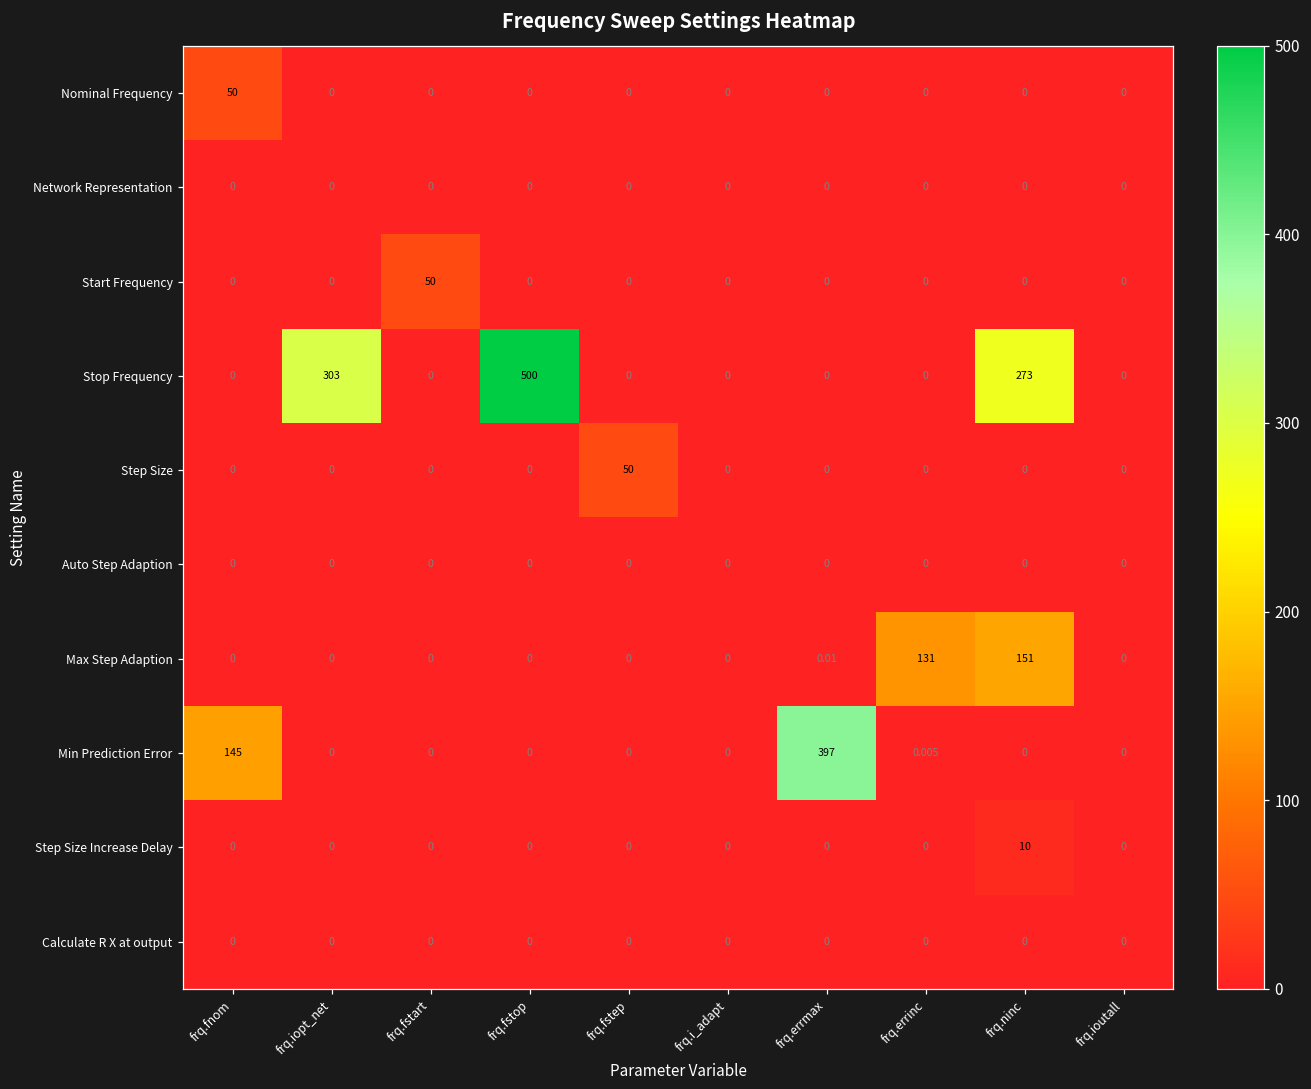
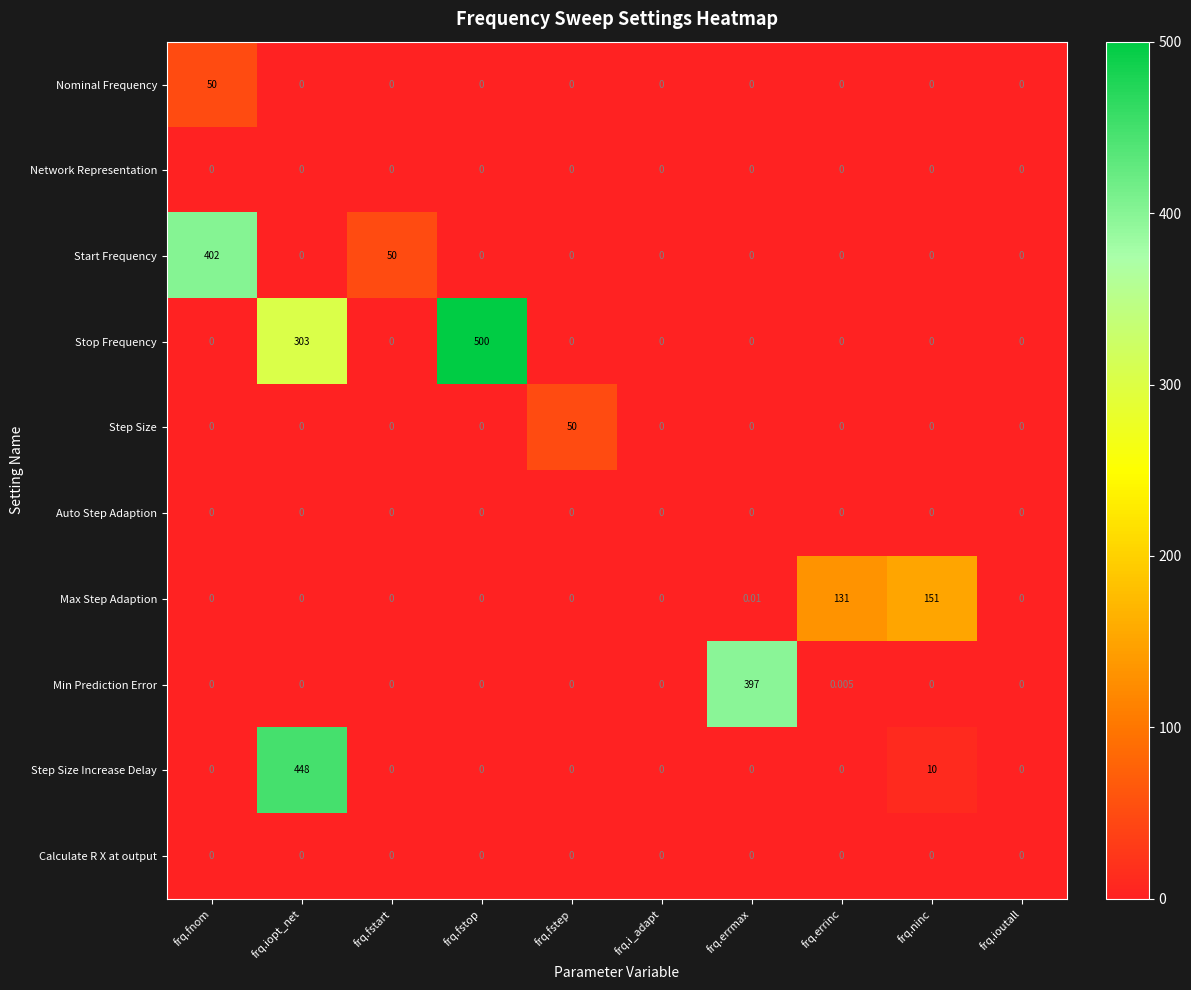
  {
    "Nominal Frequency": {
      "frq.fnom": 50,
      "frq.iopt_net": 0,
      "frq.fstart": 0,
      "frq.fstop": 0,
      "frq.fstep": 0,
      "frq.i_adapt": 0,
      "frq.errmax": 0,
      "frq.errinc": 0,
      "frq.ninc": 0,
      "frq.ioutall": 0
    },
    "Network Representation": {
      "frq.fnom": 0,
      "frq.iopt_net": 0,
      "frq.fstart": 0,
      "frq.fstop": 0,
      "frq.fstep": 0,
      "frq.i_adapt": 0,
      "frq.errmax": 0,
      "frq.errinc": 0,
      "frq.ninc": 0,
      "frq.ioutall": 0
    },
    "Start Frequency": {
-     "frq.fnom": 0,
+     "frq.fnom": 402,
      "frq.iopt_net": 0,
      "frq.fstart": 50,
      "frq.fstop": 0,
      "frq.fstep": 0,
      "frq.i_adapt": 0,
      "frq.errmax": 0,
      "frq.errinc": 0,
      "frq.ninc": 0,
      "frq.ioutall": 0
    },
    "Stop Frequency": {
      "frq.fnom": 0,
      "frq.iopt_net": 303,
      "frq.fstart": 0,
      "frq.fstop": 500,
      "frq.fstep": 0,
      "frq.i_adapt": 0,
      "frq.errmax": 0,
      "frq.errinc": 0,
-     "frq.ninc": 273,
+     "frq.ninc": 0,
      "frq.ioutall": 0
    },
    "Step Size": {
      "frq.fnom": 0,
      "frq.iopt_net": 0,
      "frq.fstart": 0,
      "frq.fstop": 0,
      "frq.fstep": 50,
      "frq.i_adapt": 0,
      "frq.errmax": 0,
      "frq.errinc": 0,
      "frq.ninc": 0,
      "frq.ioutall": 0
    },
    "Auto Step Adaption": {
      "frq.fnom": 0,
      "frq.iopt_net": 0,
      "frq.fstart": 0,
      "frq.fstop": 0,
      "frq.fstep": 0,
      "frq.i_adapt": 0,
      "frq.errmax": 0,
      "frq.errinc": 0,
      "frq.ninc": 0,
      "frq.ioutall": 0
    },
    "Max Step Adaption": {
      "frq.fnom": 0,
      "frq.iopt_net": 0,
      "frq.fstart": 0,
      "frq.fstop": 0,
      "frq.fstep": 0,
      "frq.i_adapt": 0,
      "frq.errmax": 0.01,
      "frq.errinc": 131,
      "frq.ninc": 151,
      "frq.ioutall": 0
    },
    "Min Prediction Error": {
-     "frq.fnom": 145,
+     "frq.fnom": 0,
      "frq.iopt_net": 0,
      "frq.fstart": 0,
      "frq.fstop": 0,
      "frq.fstep": 0,
      "frq.i_adapt": 0,
      "frq.errmax": 397,
      "frq.errinc": 0.005,
      "frq.ninc": 0,
      "frq.ioutall": 0
    },
    "Step Size Increase Delay": {
      "frq.fnom": 0,
-     "frq.iopt_net": 0,
+     "frq.iopt_net": 448,
      "frq.fstart": 0,
      "frq.fstop": 0,
      "frq.fstep": 0,
      "frq.i_adapt": 0,
      "frq.errmax": 0,
      "frq.errinc": 0,
      "frq.ninc": 10,
      "frq.ioutall": 0
    },
    "Calculate R X at output": {
      "frq.fnom": 0,
      "frq.iopt_net": 0,
      "frq.fstart": 0,
      "frq.fstop": 0,
      "frq.fstep": 0,
      "frq.i_adapt": 0,
      "frq.errmax": 0,
      "frq.errinc": 0,
      "frq.ninc": 0,
      "frq.ioutall": 0
    }
  }
